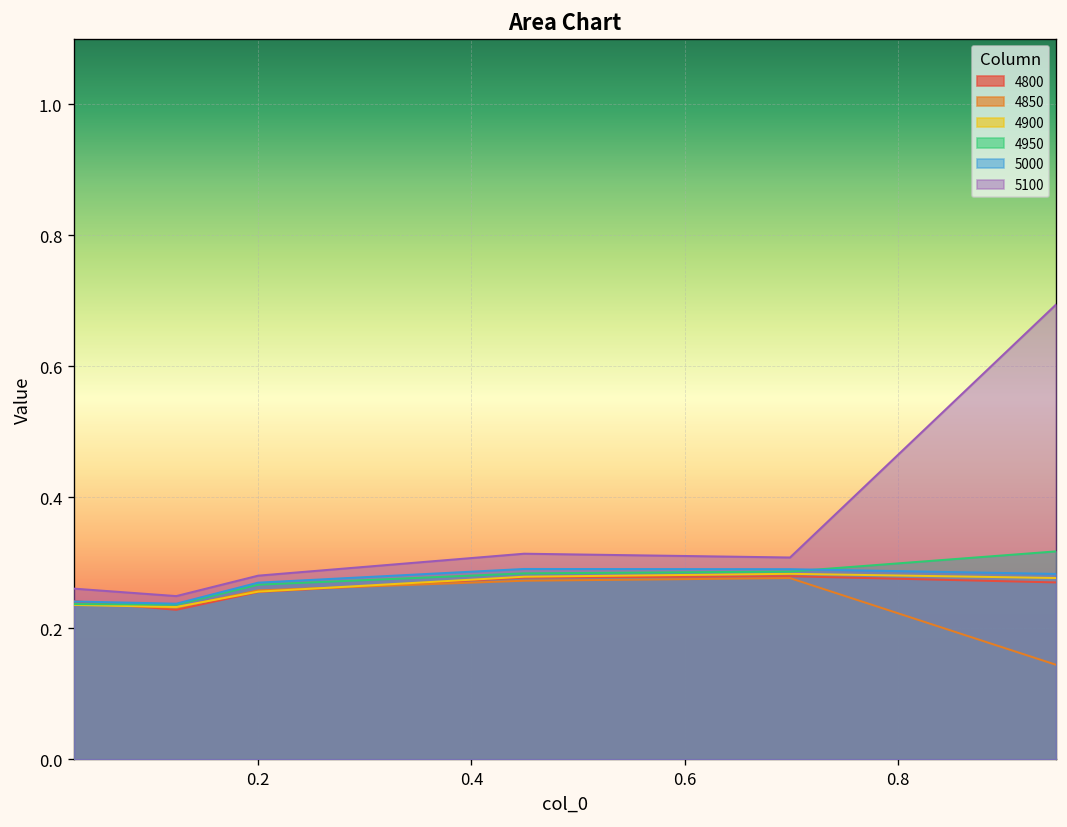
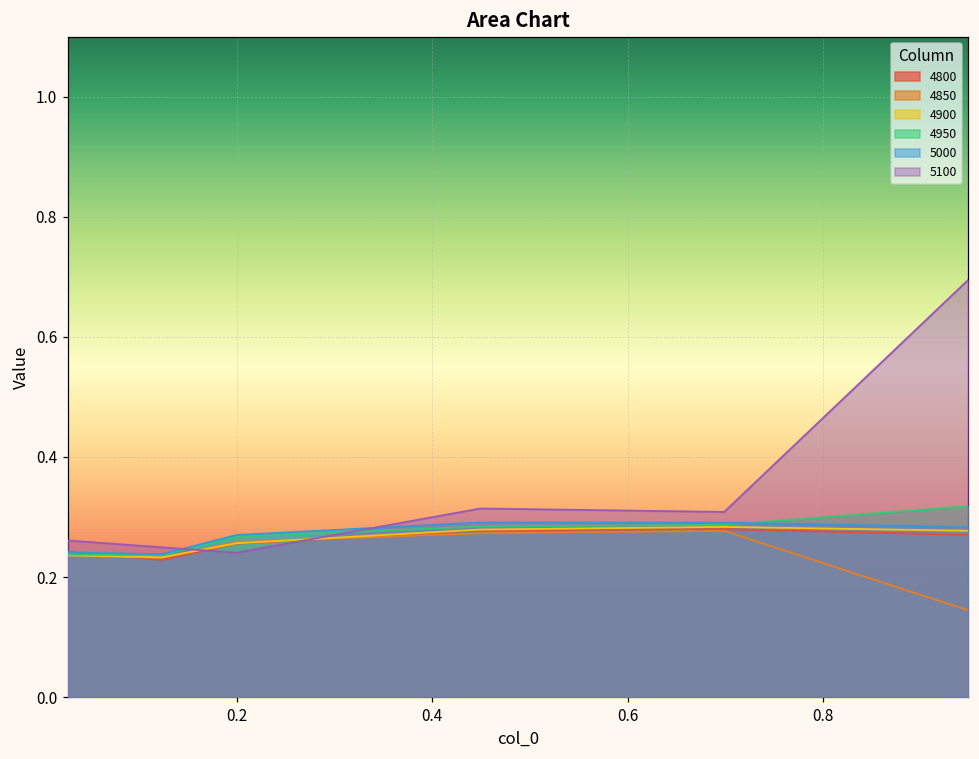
  {
    "5100": {
-     "0.2": 0.28
+     "0.2": 0.24
    }
  }
